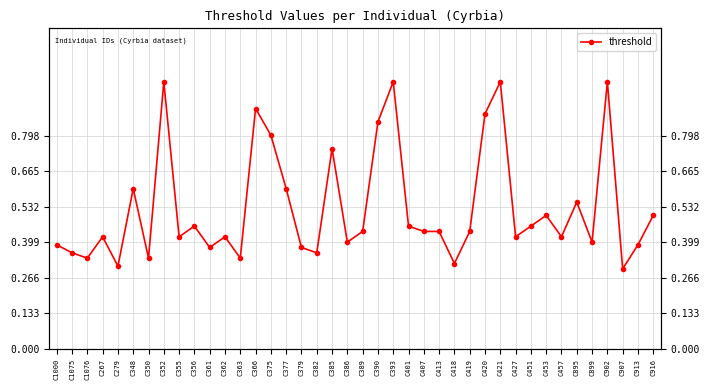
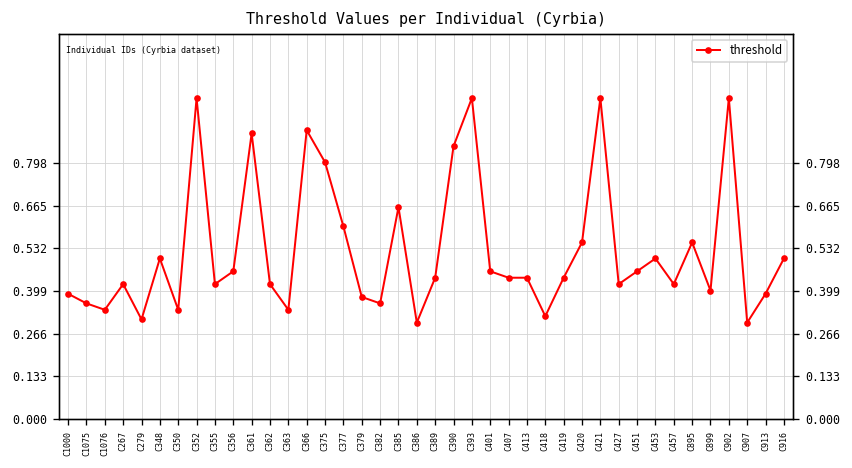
  {
    "C1000": 0.39,
    "C1075": 0.36,
    "C1076": 0.34,
    "C267": 0.42,
    "C279": 0.31,
-   "C348": 0.6,
+   "C348": 0.5,
    "C350": 0.34,
    "C352": 1.00,
    "C355": 0.42,
    "C356": 0.46,
-   "C361": 0.38,
+   "C361": 0.89,
    "C362": 0.42,
    "C363": 0.34,
    "C366": 0.90,
    "C375": 0.80,
    "C377": 0.60,
    "C379": 0.38,
    "C382": 0.36,
-   "C385": 0.75,
-   "C386": 0.4,
+   "C385": 0.66,
+   "C386": 0.3,
    "C389": 0.44,
    "C390": 0.85,
    "C393": 1.00,
    "C401": 0.46,
    "C407": 0.44,
    "C413": 0.44,
    "C418": 0.32,
    "C419": 0.44,
-   "C420": 0.88,
+   "C420": 0.55,
    "C421": 1.00,
    "C427": 0.42,
    "C451": 0.46,
    "C453": 0.50,
    "C457": 0.42,
    "C895": 0.55,
    "C899": 0.40,
    "C902": 1.00,
    "C907": 0.30,
    "C913": 0.39,
    "C916": 0.50
  }
